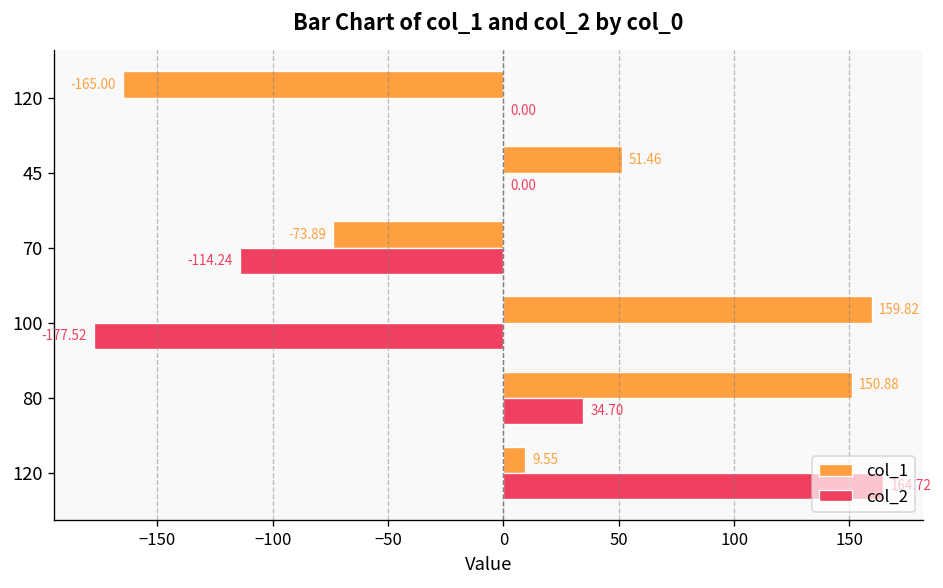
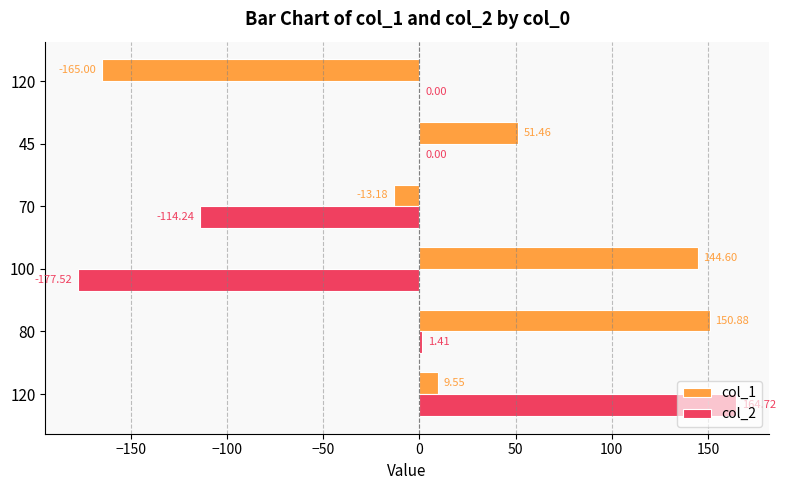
  {
    "col_1": {
      "45": 51.46,
-     "70": -73.89,
-     "100": 159.82,
+     "70": -13.18,
+     "100": 144.60,
      "80": 150.88
    },
    "col_2": {
      "45": 0.00,
      "70": -114.24,
      "100": -177.52,
-     "80": 34.70
+     "80": 1.41
    }
  }
